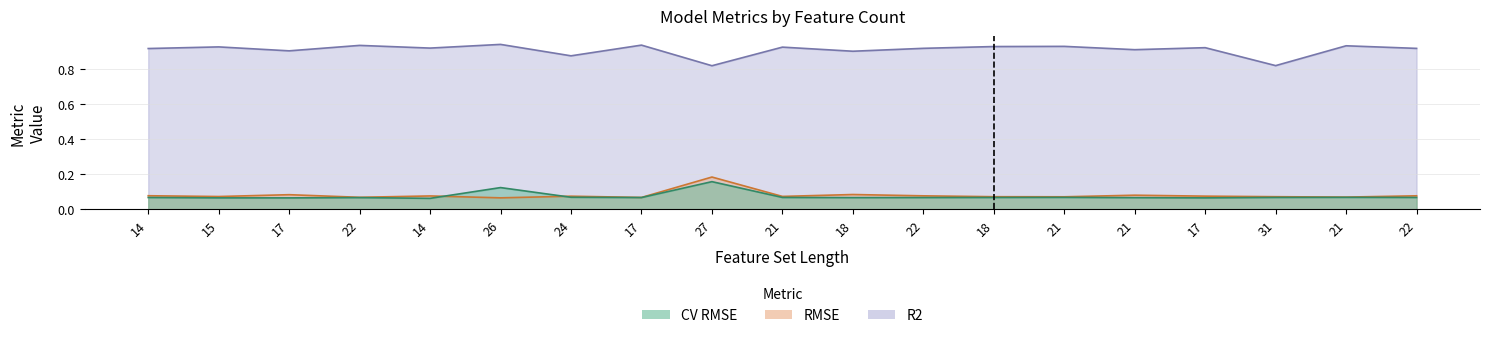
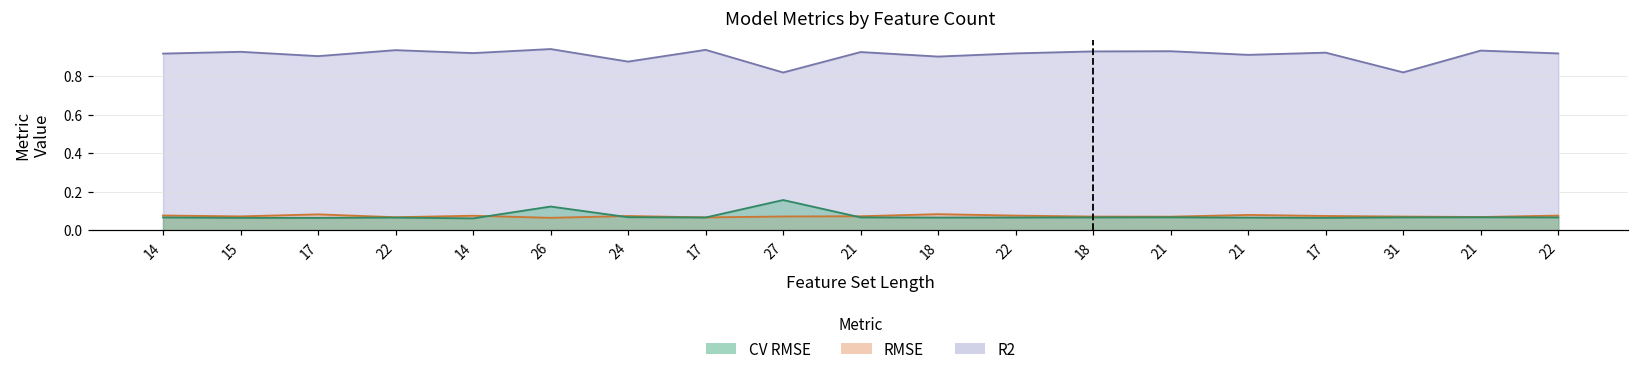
  {
    "R2": {
      "15": 0.93,
      "26": 0.94,
      "24": 0.88,
      "27": 0.82,
      "31": 0.82
    },
    "RMSE": {
      "26": 0.07,
-     "27": 0.18
+     "27": 0.07
    },
    "CV RMSE": {
      "26": 0.12,
      "27": 0.16
    }
  }
